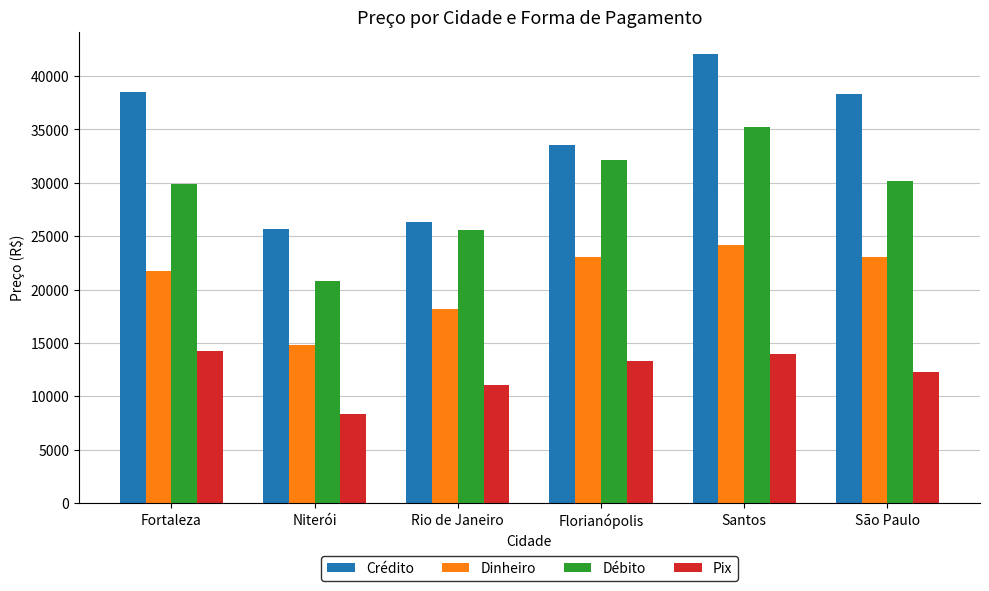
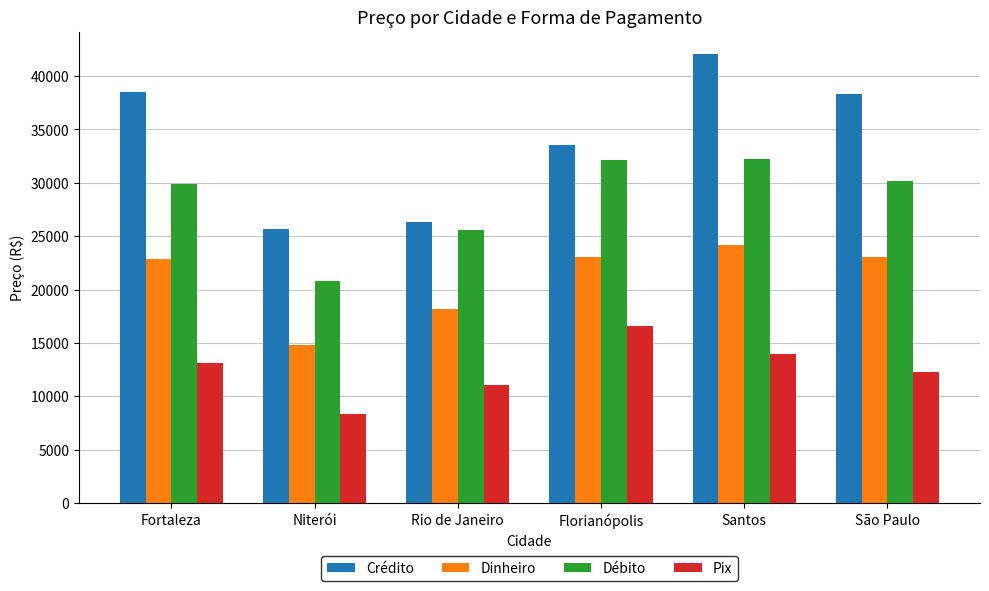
  {
    "Crédito": {
      "Fortaleza": 38500,
      "Niterói": 25700,
      "Rio de Janeiro": 26400,
      "Florianópolis": 33500,
      "Santos": 42000,
      "São Paulo": 38400
    },
    "Dinheiro": {
-     "Fortaleza": 21700,
+     "Fortaleza": 22900,
      "Niterói": 14800,
      "Rio de Janeiro": 18200,
      "Florianópolis": 23100,
      "Santos": 24100,
      "São Paulo": 23000
    },
    "Débito": {
      "Fortaleza": 29900,
      "Niterói": 20800,
      "Rio de Janeiro": 25600,
      "Florianópolis": 32200,
-     "Santos": 35200,
+     "Santos": 32200,
      "São Paulo": 30200
    },
    "Pix": {
-     "Fortaleza": 14200,
+     "Fortaleza": 13100,
      "Niterói": 8300,
      "Rio de Janeiro": 11100,
-     "Florianópolis": 13300,
+     "Florianópolis": 16500,
      "Santos": 14000,
      "São Paulo": 12300
    }
  }
